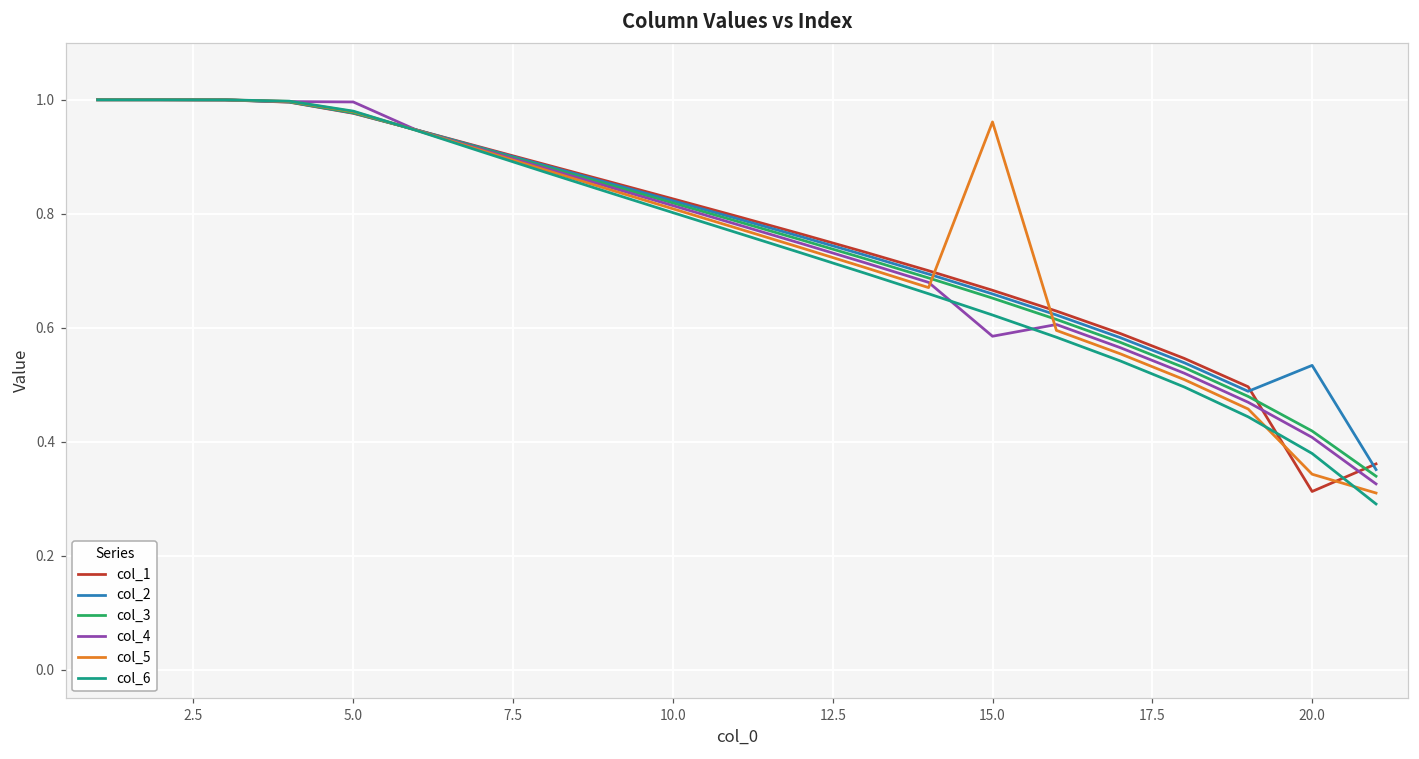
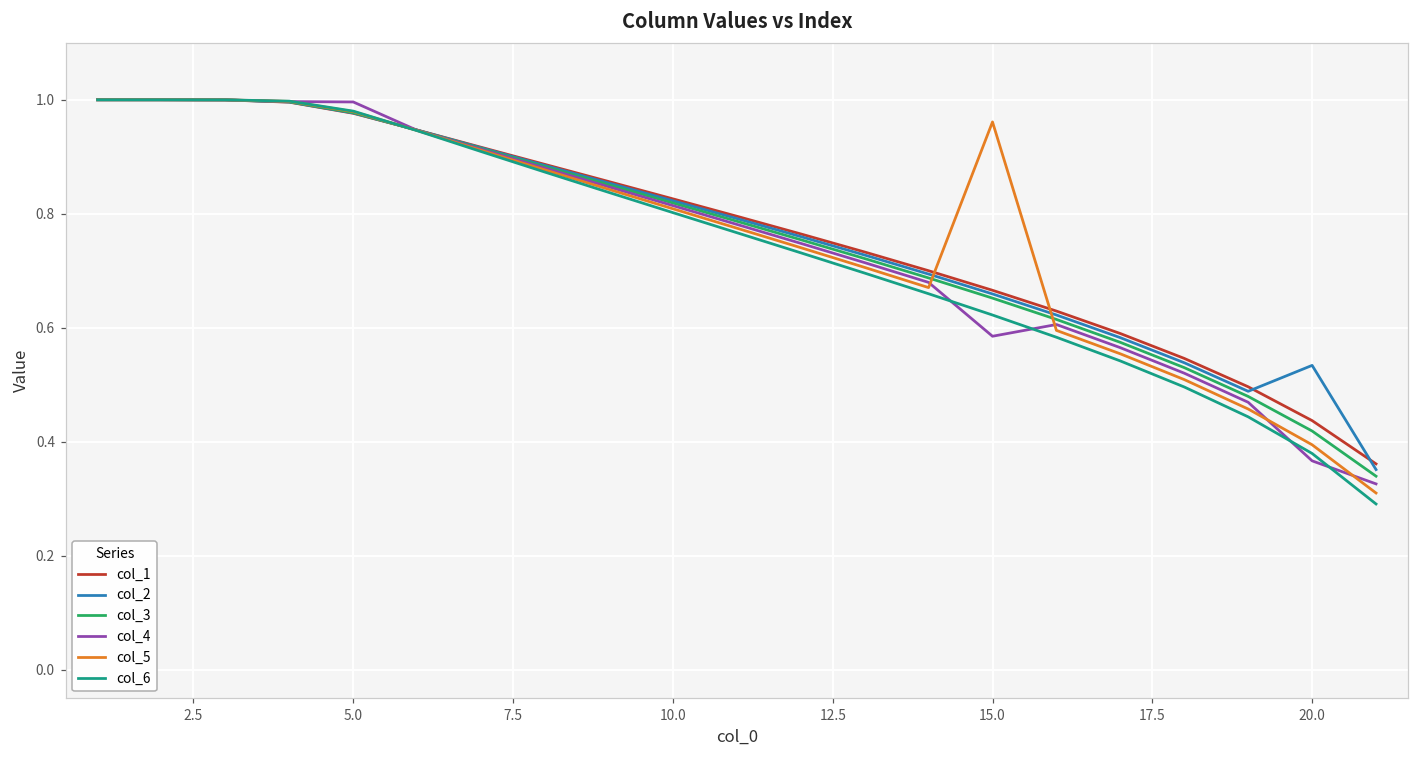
  {
    "col_1": {
      "15.0": 0.67,
-     "20.0": 0.31
+     "20.0": 0.44
    },
    "col_2": {
      "15.0": 0.66,
      "20.0": 0.53
    },
    "col_4": {
      "5.0": 1.00,
      "15.0": 0.59,
-     "20.0": 0.41
+     "20.0": 0.37
    },
    "col_5": {
      "10.0": 0.81,
      "15.0": 0.96,
-     "20.0": 0.34
+     "20.0": 0.39
    }
  }
